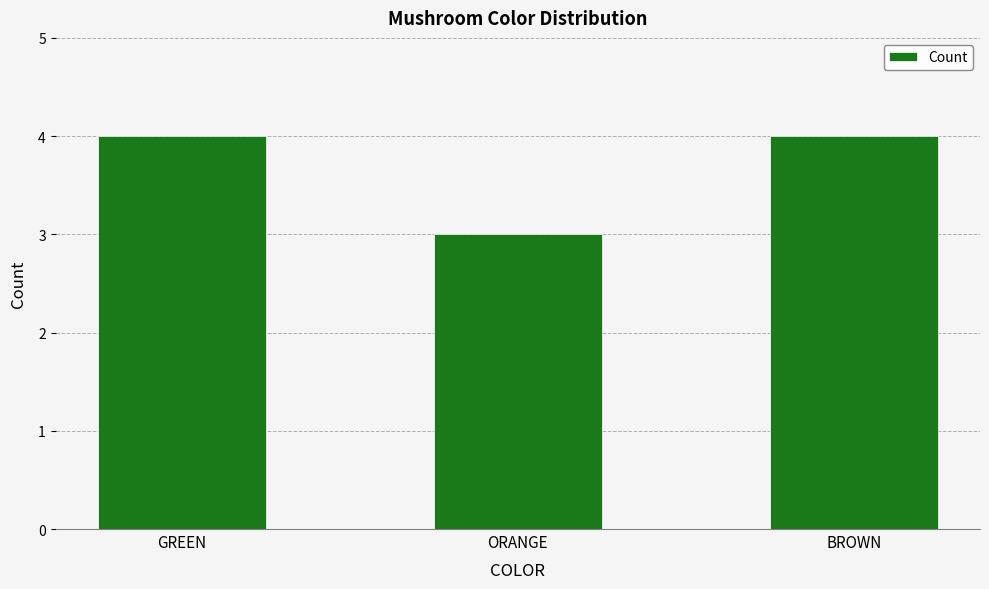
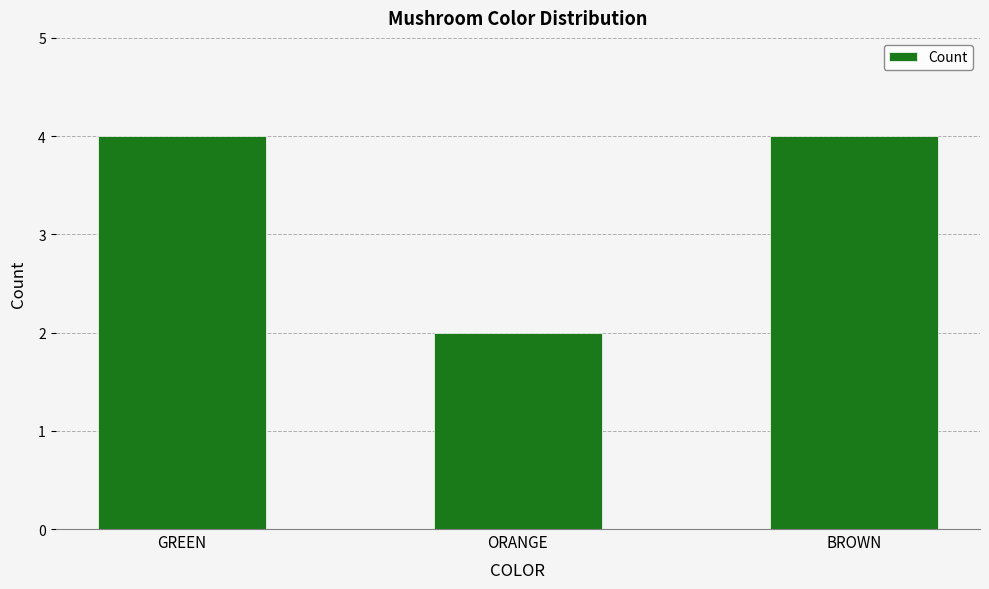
  {
    "GREEN": 4,
-   "ORANGE": 3,
+   "ORANGE": 2,
    "BROWN": 4
  }
